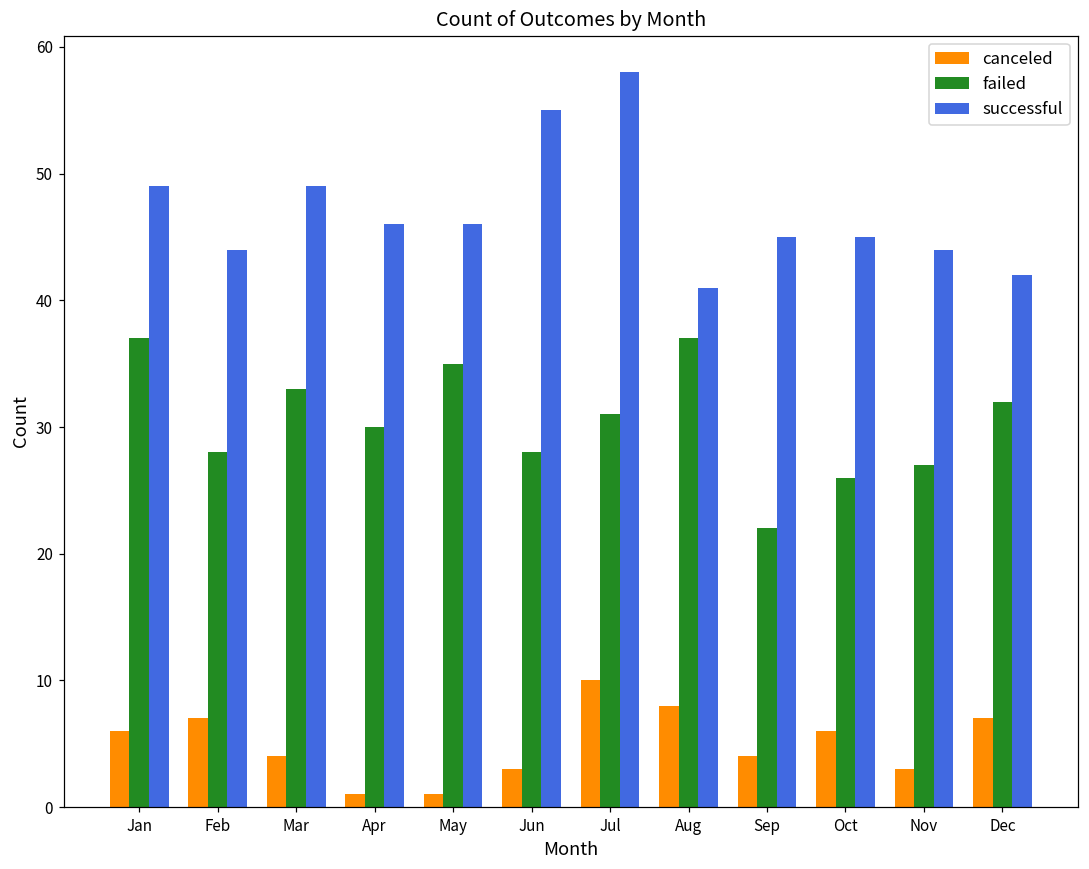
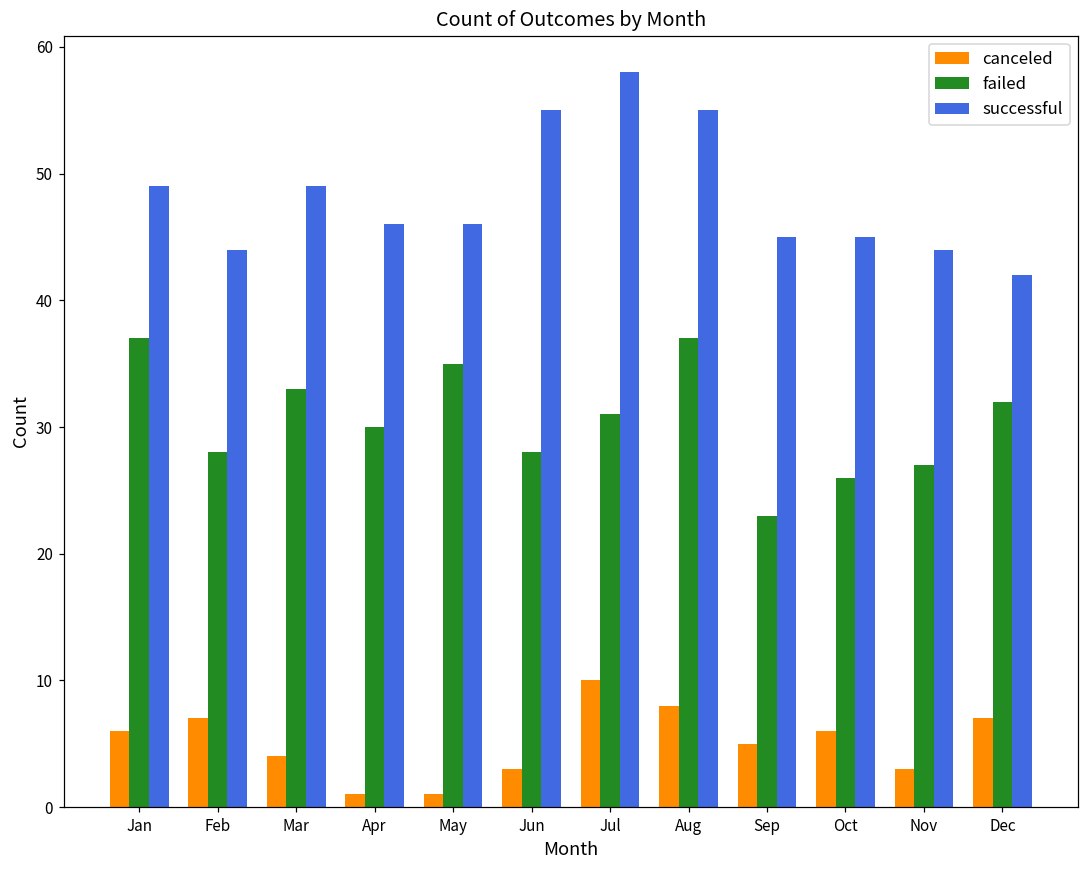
  {
    "canceled": {
      "Jan": 6,
      "Feb": 7,
      "Mar": 4,
      "Apr": 1,
      "May": 1,
      "Jun": 3,
      "Jul": 10,
      "Aug": 8,
-     "Sep": 4,
+     "Sep": 5,
      "Oct": 6,
      "Nov": 3,
      "Dec": 7
    },
    "failed": {
      "Jan": 37,
      "Feb": 28,
      "Mar": 33,
      "Apr": 30,
      "May": 35,
      "Jun": 28,
      "Jul": 31,
      "Aug": 37,
-     "Sep": 22,
+     "Sep": 23,
      "Oct": 26,
      "Nov": 27,
      "Dec": 32
    },
    "successful": {
      "Jan": 49,
      "Feb": 44,
      "Mar": 49,
      "Apr": 46,
      "May": 46,
      "Jun": 55,
      "Jul": 58,
-     "Aug": 41,
+     "Aug": 55,
      "Sep": 45,
      "Oct": 45,
      "Nov": 44,
      "Dec": 42
    }
  }
